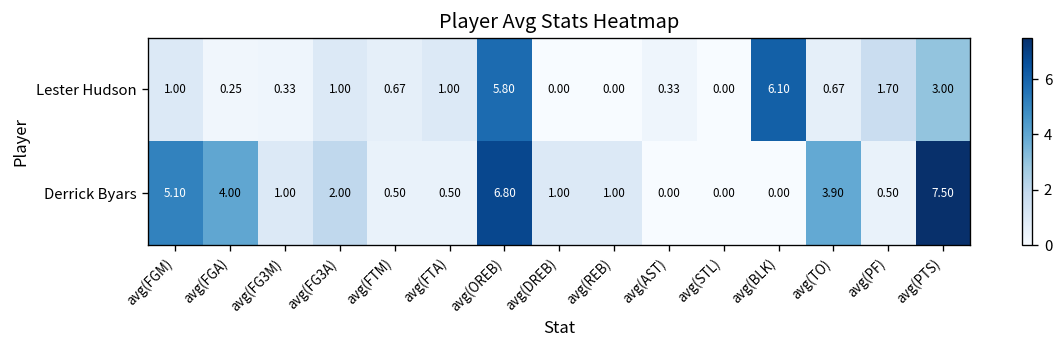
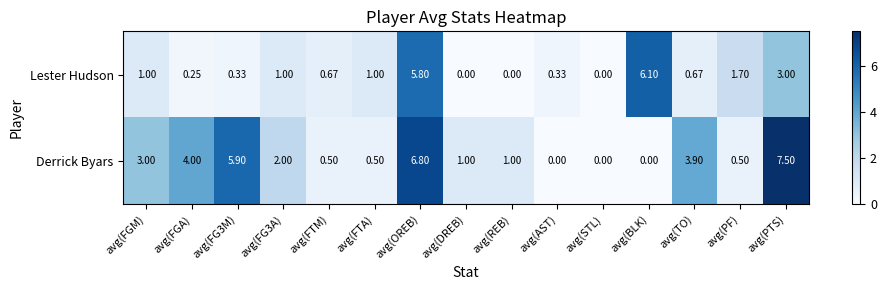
  {
    "Lester Hudson": {
      "avg(FGM)": 1.00,
      "avg(FGA)": 0.25,
      "avg(FG3M)": 0.33,
      "avg(FG3A)": 1.00,
      "avg(FTM)": 0.67,
      "avg(FTA)": 1.00,
      "avg(OREB)": 5.80,
      "avg(DREB)": 0.00,
      "avg(REB)": 0.00,
      "avg(AST)": 0.33,
      "avg(STL)": 0.00,
      "avg(BLK)": 6.10,
      "avg(TO)": 0.67,
      "avg(PF)": 1.70,
      "avg(PTS)": 3.00
    },
    "Derrick Byars": {
-     "avg(FGM)": 5.10,
+     "avg(FGM)": 3.00,
      "avg(FGA)": 4.00,
-     "avg(FG3M)": 1.00,
+     "avg(FG3M)": 5.90,
      "avg(FG3A)": 2.00,
      "avg(FTM)": 0.50,
      "avg(FTA)": 0.50,
      "avg(OREB)": 6.80,
      "avg(DREB)": 1.00,
      "avg(REB)": 1.00,
      "avg(AST)": 0.00,
      "avg(STL)": 0.00,
      "avg(BLK)": 0.00,
      "avg(TO)": 3.90,
      "avg(PF)": 0.50,
      "avg(PTS)": 7.50
    }
  }
